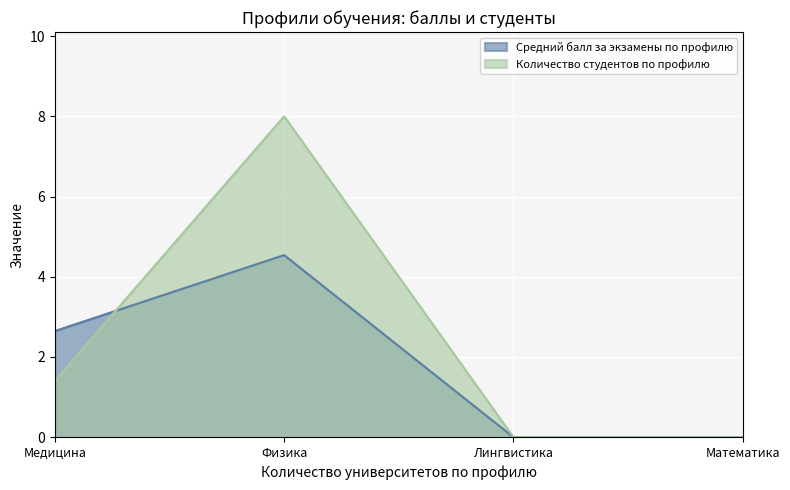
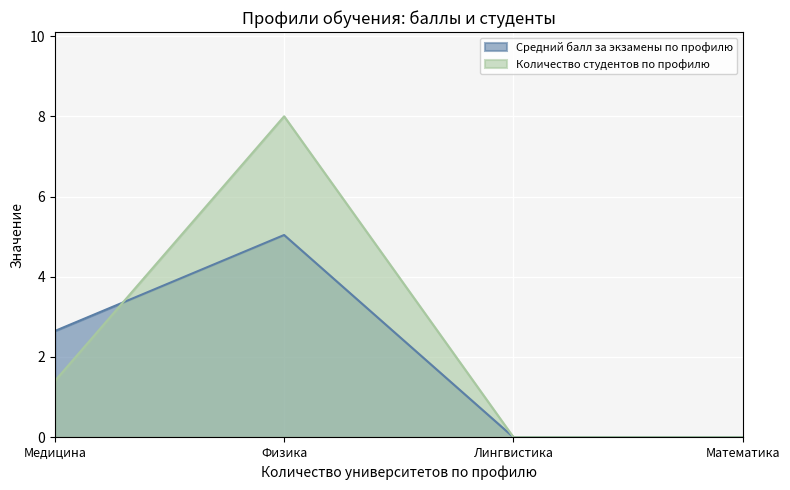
  {
    "Средний балл за экзамены по профилю": {
      "Медицина": 2.6,
-     "Физика": 4.5
+     "Физика": 5.0
    },
    "Количество студентов по профилю": {
      "Медицина": 1.4,
      "Физика": 8.0
    }
  }
